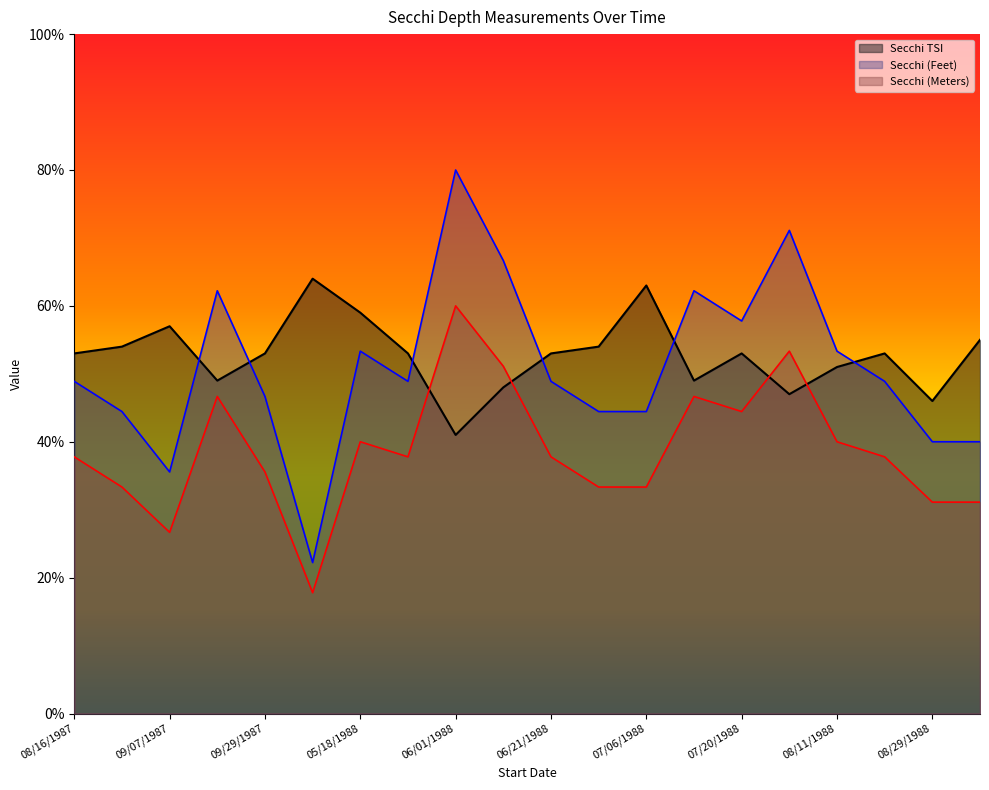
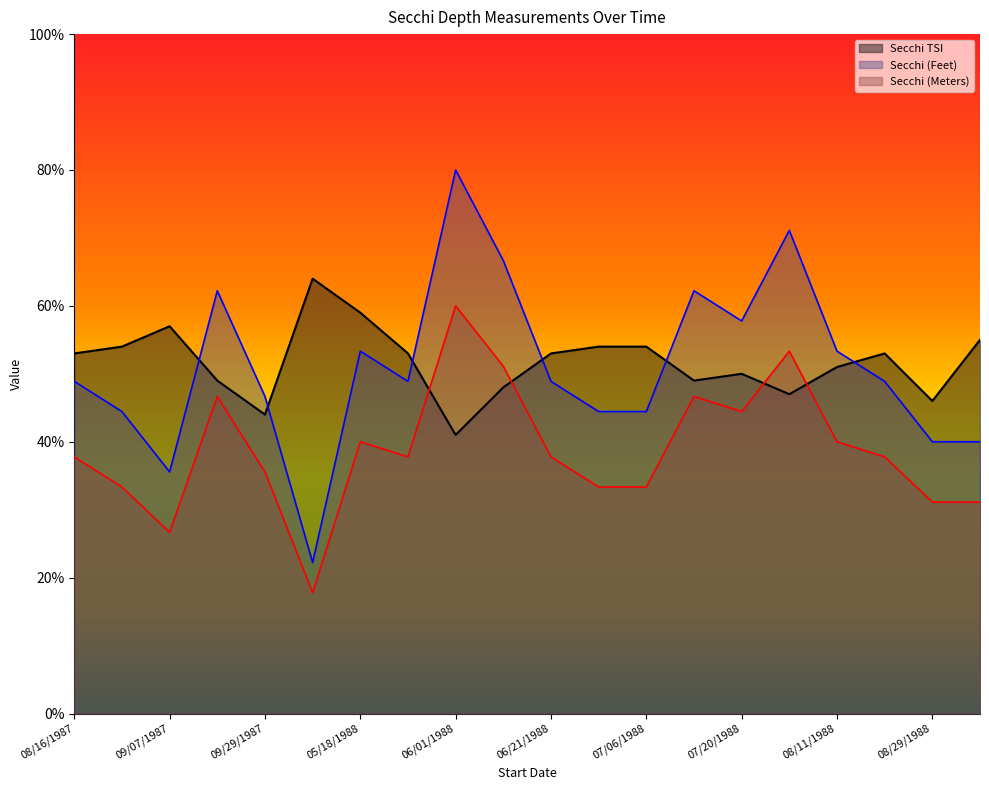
  {
    "Secchi TSI": {
      "08/16/1987": "53%",
      "09/07/1987": "57%",
-     "09/29/1987": "53%",
+     "09/29/1987": "44%",
      "05/18/1988": "59%",
      "06/01/1988": "41%",
      "06/21/1988": "53%",
-     "07/06/1988": "63%",
-     "07/20/1988": "53%",
+     "07/06/1988": "54%",
+     "07/20/1988": "50%",
      "08/11/1988": "51%",
      "08/29/1988": "46%"
    }
  }
